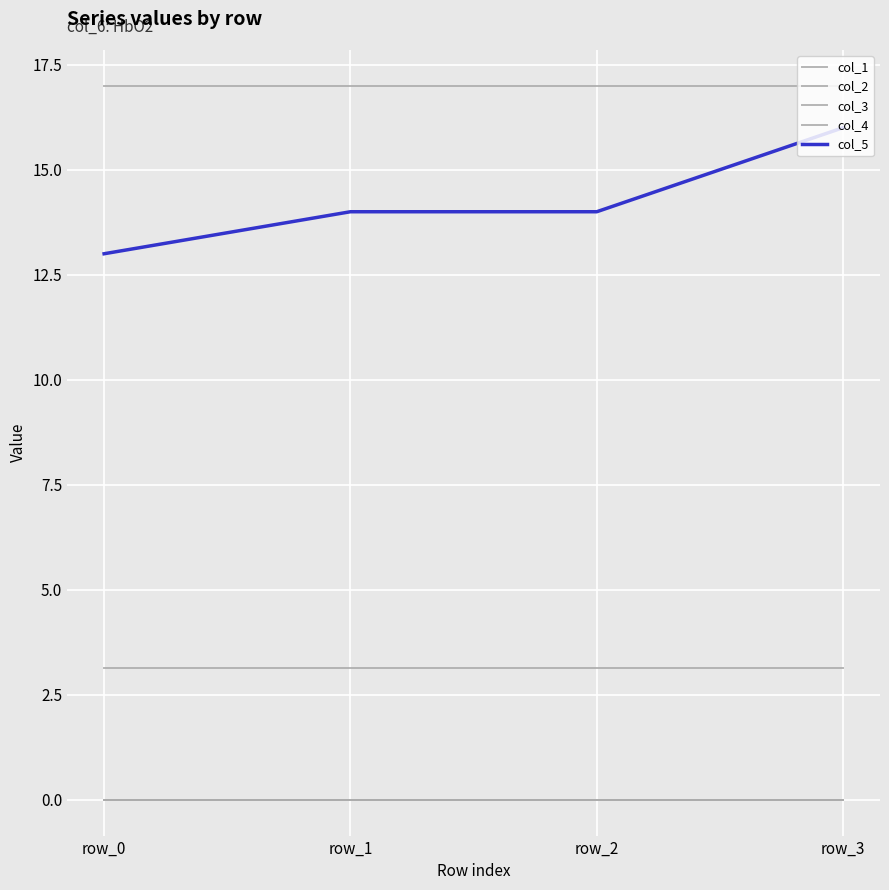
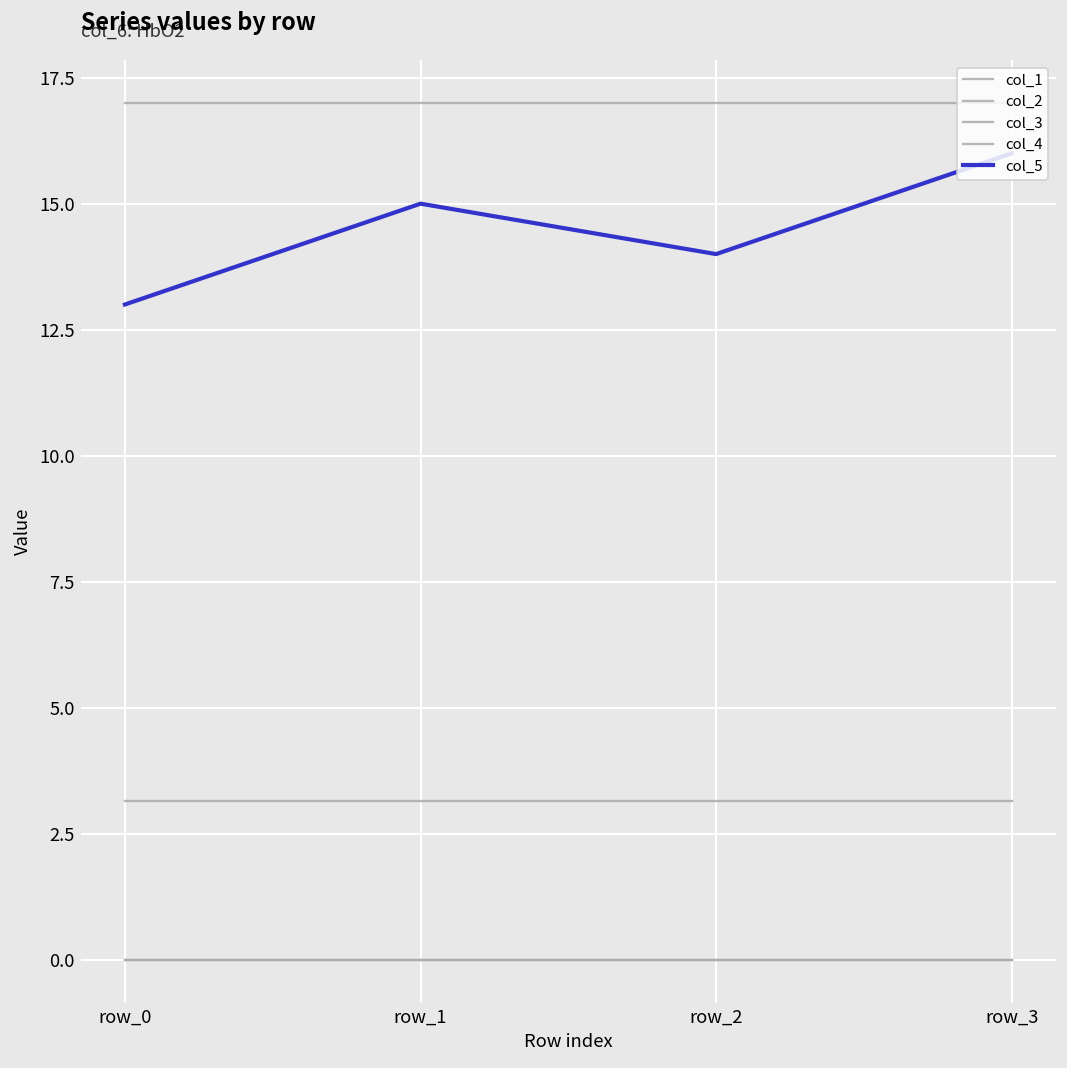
  {
    "col_5": {
      "row_0": 13,
-     "row_1": 14,
+     "row_1": 15,
      "row_2": 14
    }
  }
